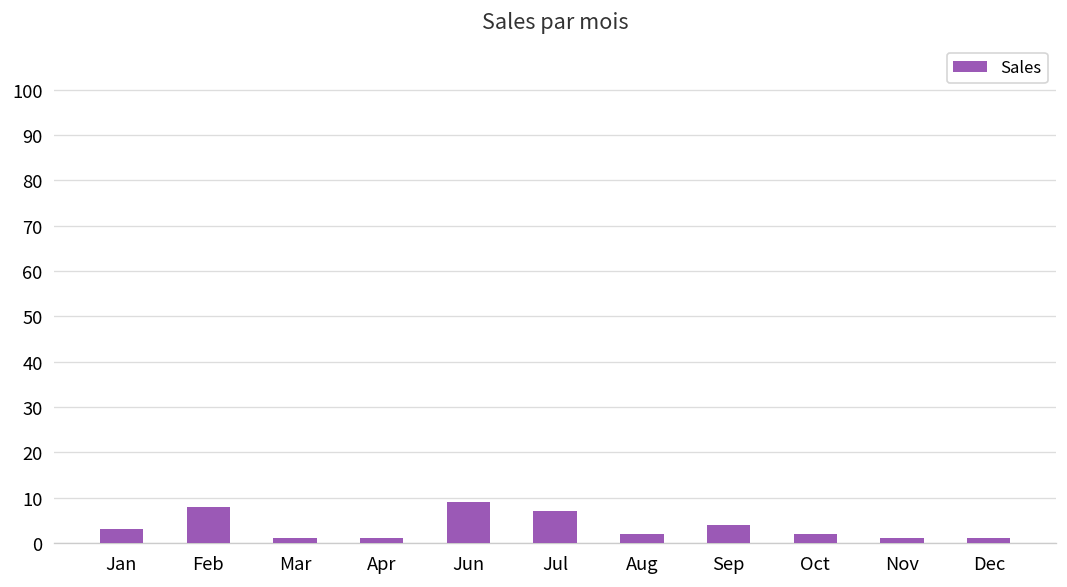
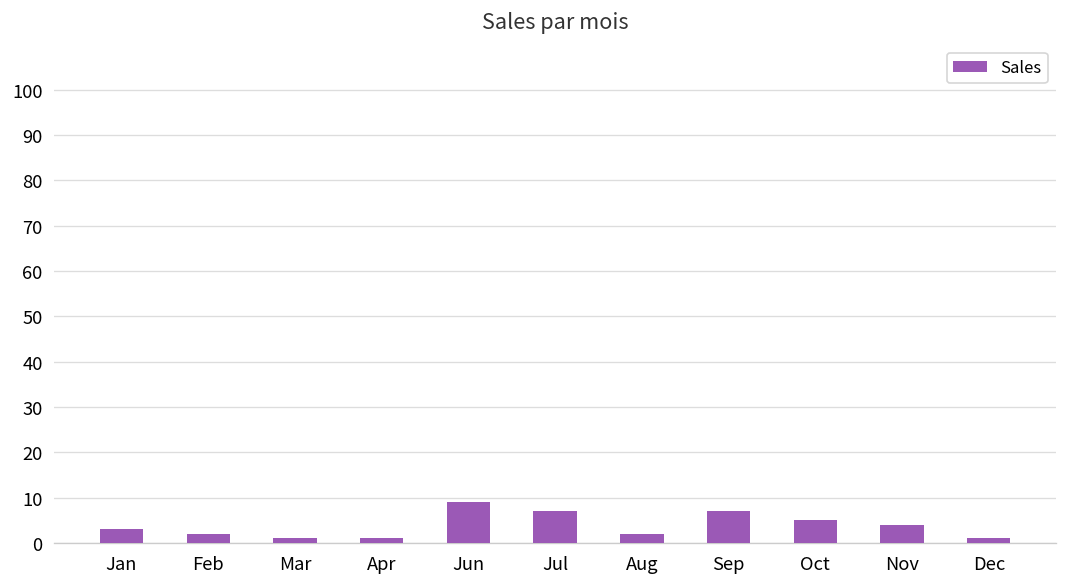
  {
    "Jan": 3,
-   "Feb": 8,
+   "Feb": 2,
    "Mar": 1,
    "Apr": 1,
    "Jun": 9,
    "Jul": 7,
    "Aug": 2,
-   "Sep": 4,
-   "Oct": 2,
-   "Nov": 1,
+   "Sep": 7,
+   "Oct": 5,
+   "Nov": 4,
    "Dec": 1
  }
